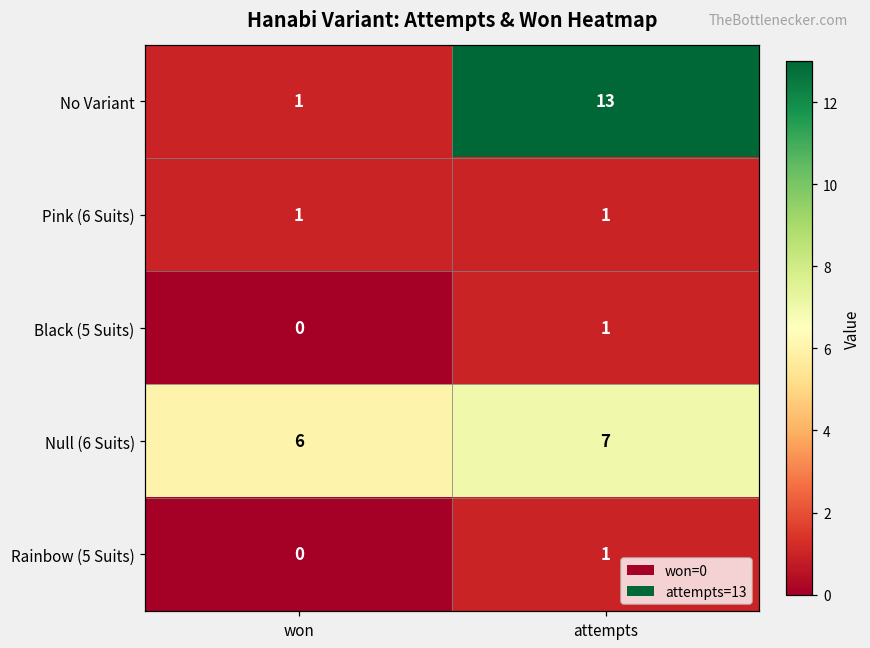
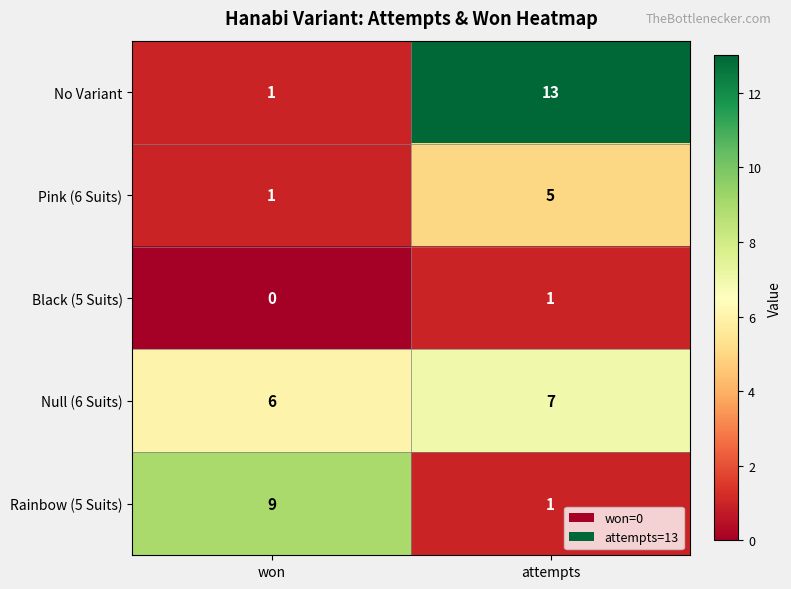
  {
    "No Variant": {
      "won": 1,
      "attempts": 13
    },
    "Pink (6 Suits)": {
      "won": 1,
-     "attempts": 1
+     "attempts": 5
    },
    "Black (5 Suits)": {
      "won": 0,
      "attempts": 1
    },
    "Null (6 Suits)": {
      "won": 6,
      "attempts": 7
    },
    "Rainbow (5 Suits)": {
-     "won": 0,
+     "won": 9,
      "attempts": 1
    }
  }
